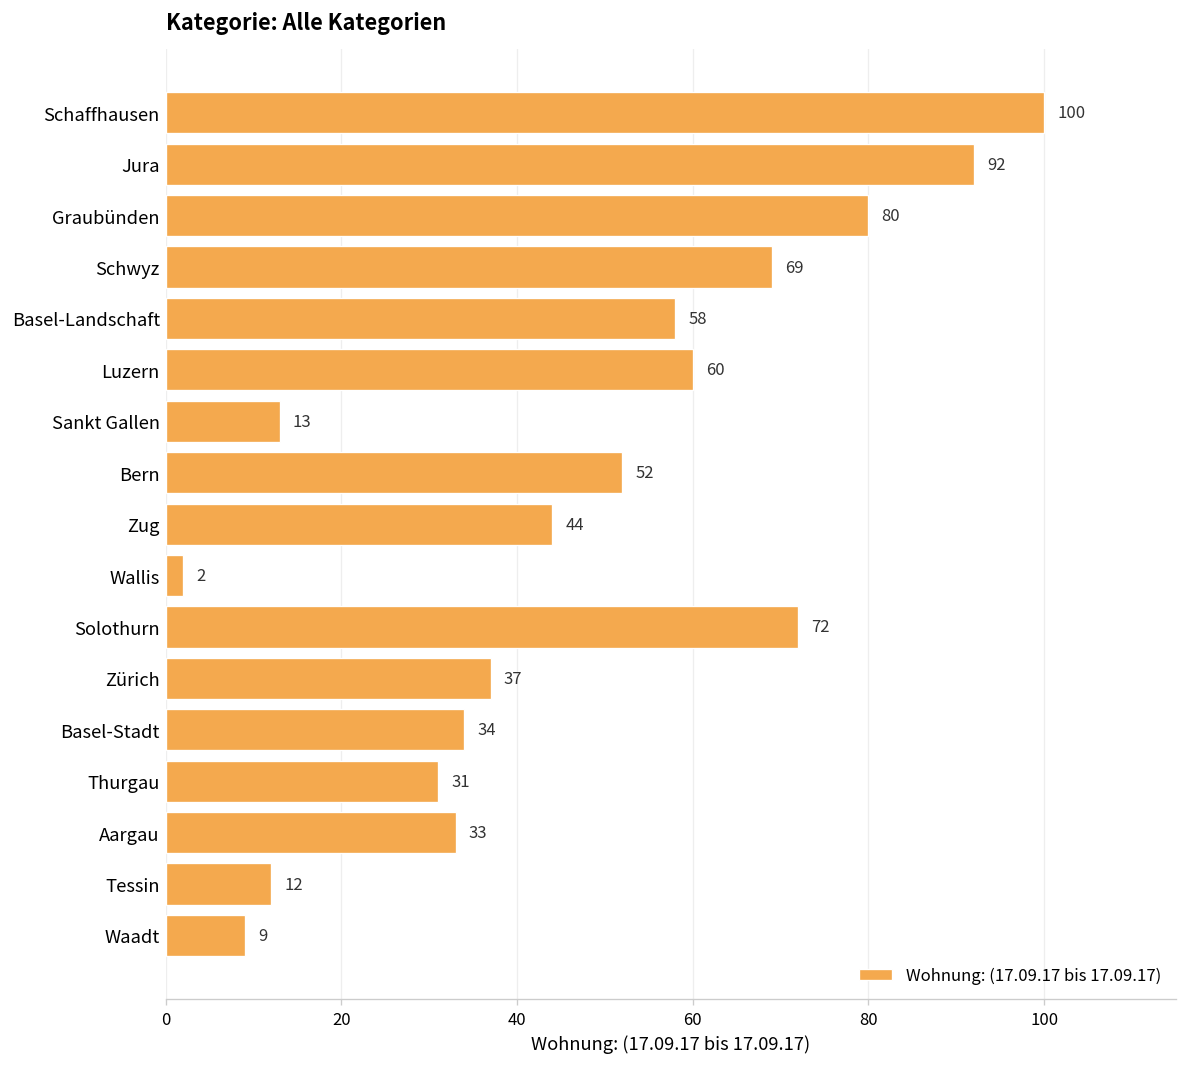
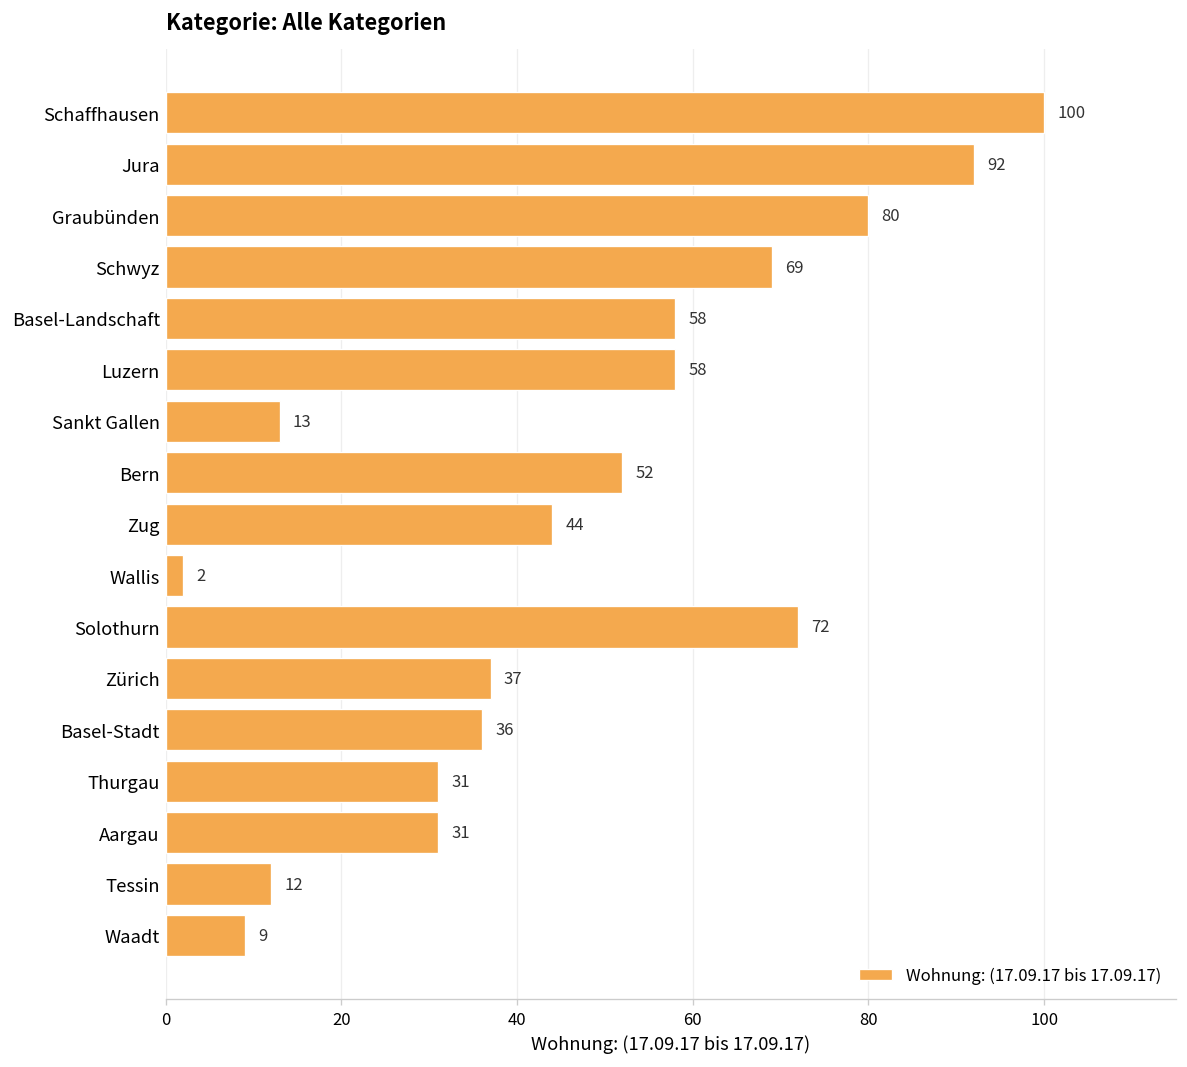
  {
    "Schaffhausen": 100,
    "Jura": 92,
    "Graubünden": 80,
    "Schwyz": 69,
    "Basel-Landschaft": 58,
-   "Luzern": 60,
+   "Luzern": 58,
    "Sankt Gallen": 13,
    "Bern": 52,
    "Zug": 44,
    "Wallis": 2,
    "Solothurn": 72,
    "Zürich": 37,
-   "Basel-Stadt": 34,
+   "Basel-Stadt": 36,
    "Thurgau": 31,
-   "Aargau": 33,
+   "Aargau": 31,
    "Tessin": 12,
    "Waadt": 9
  }
